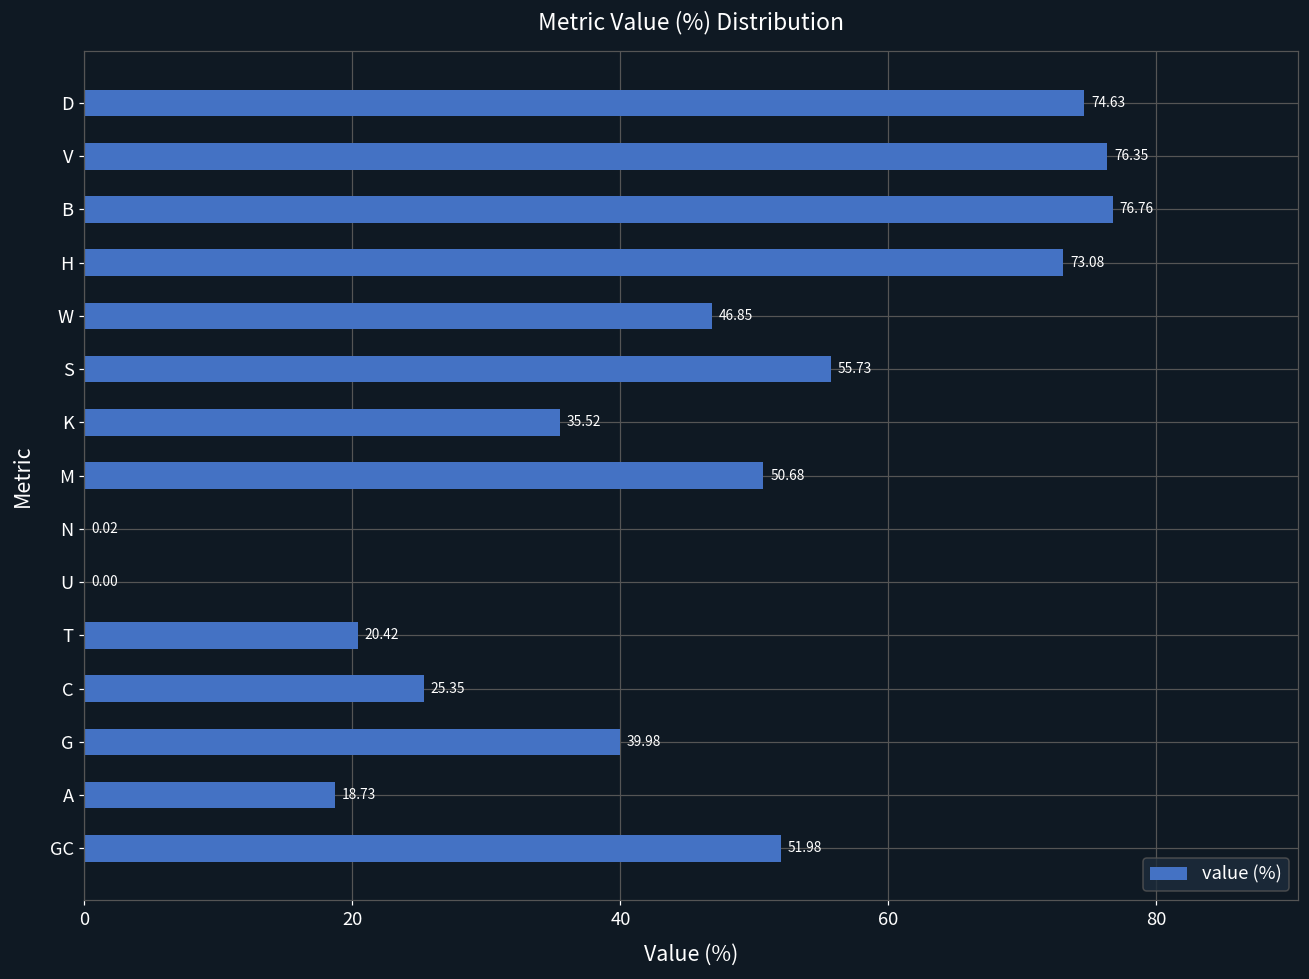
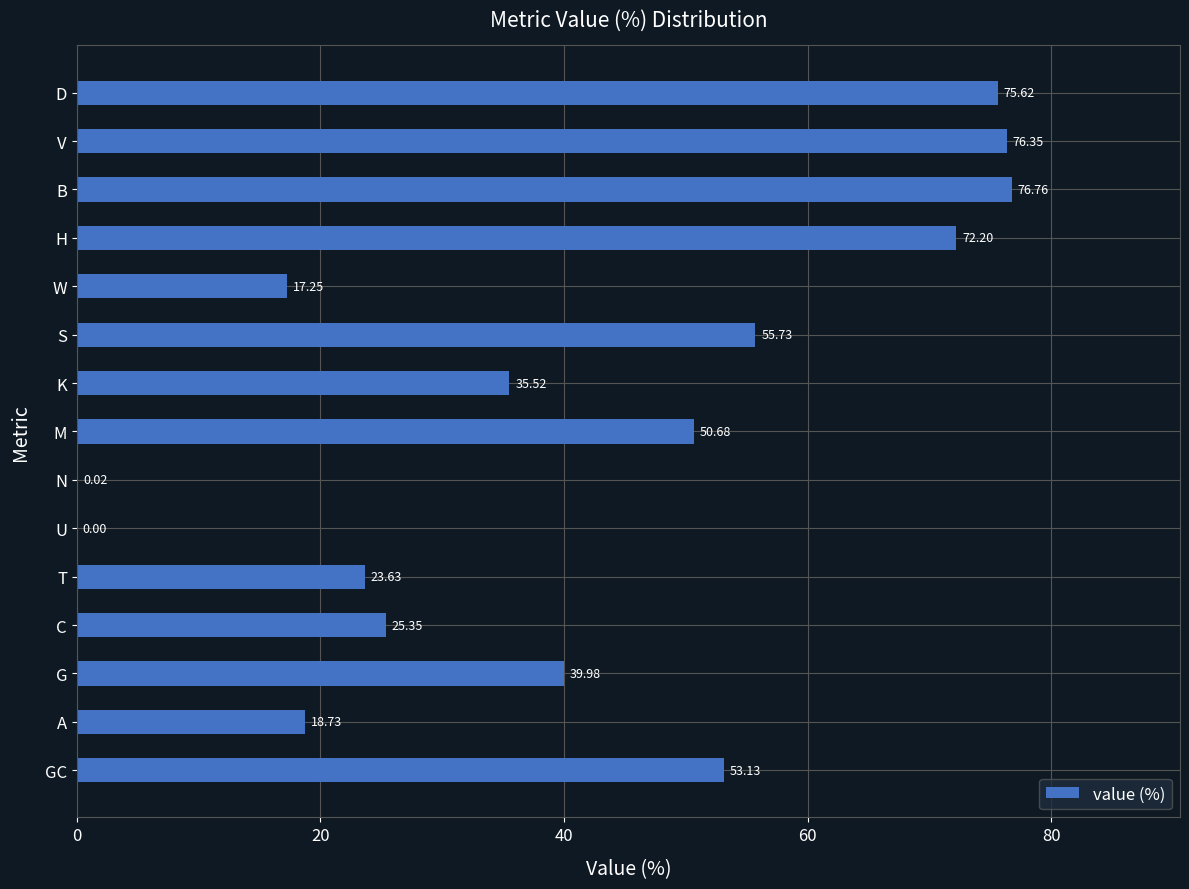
  {
-   "D": 74.63,
+   "D": 75.62,
    "V": 76.35,
    "B": 76.76,
-   "H": 73.08,
-   "W": 46.85,
+   "H": 72.20,
+   "W": 17.25,
    "S": 55.73,
    "K": 35.52,
    "M": 50.68,
    "N": 0.02,
    "U": 0.00,
-   "T": 20.42,
+   "T": 23.63,
    "C": 25.35,
    "G": 39.98,
    "A": 18.73,
-   "GC": 51.98
+   "GC": 53.13
  }
